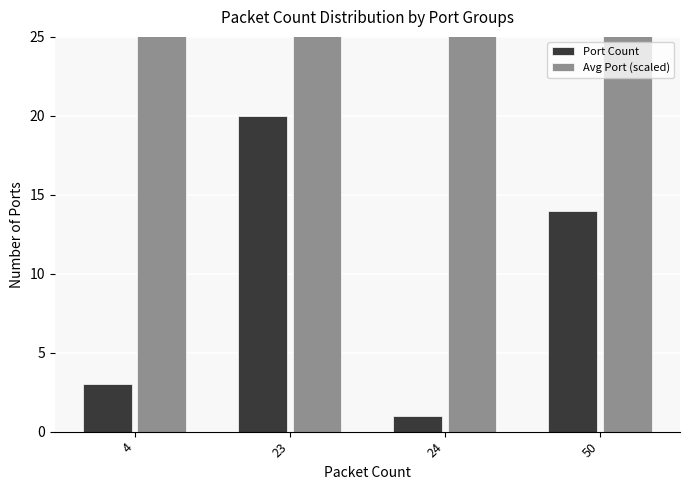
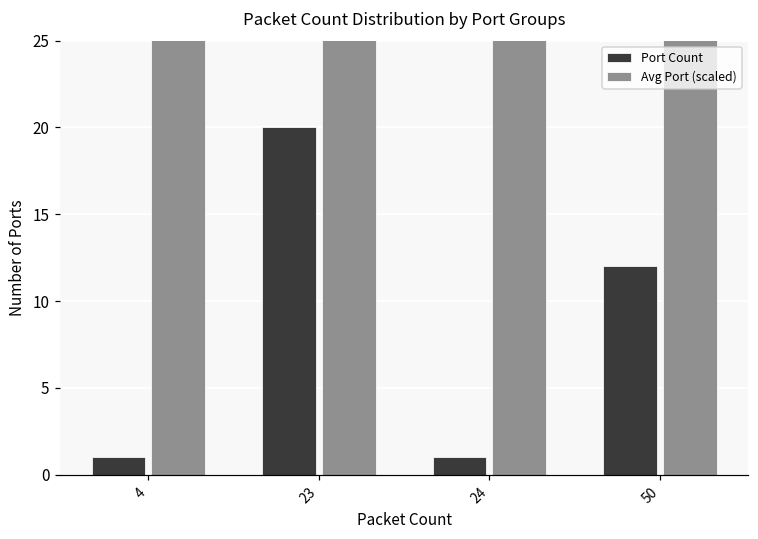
  {
    "Port Count": {
-     "4": 3,
+     "4": 1,
      "23": 20,
      "24": 1,
-     "50": 14
+     "50": 12
    }
  }
